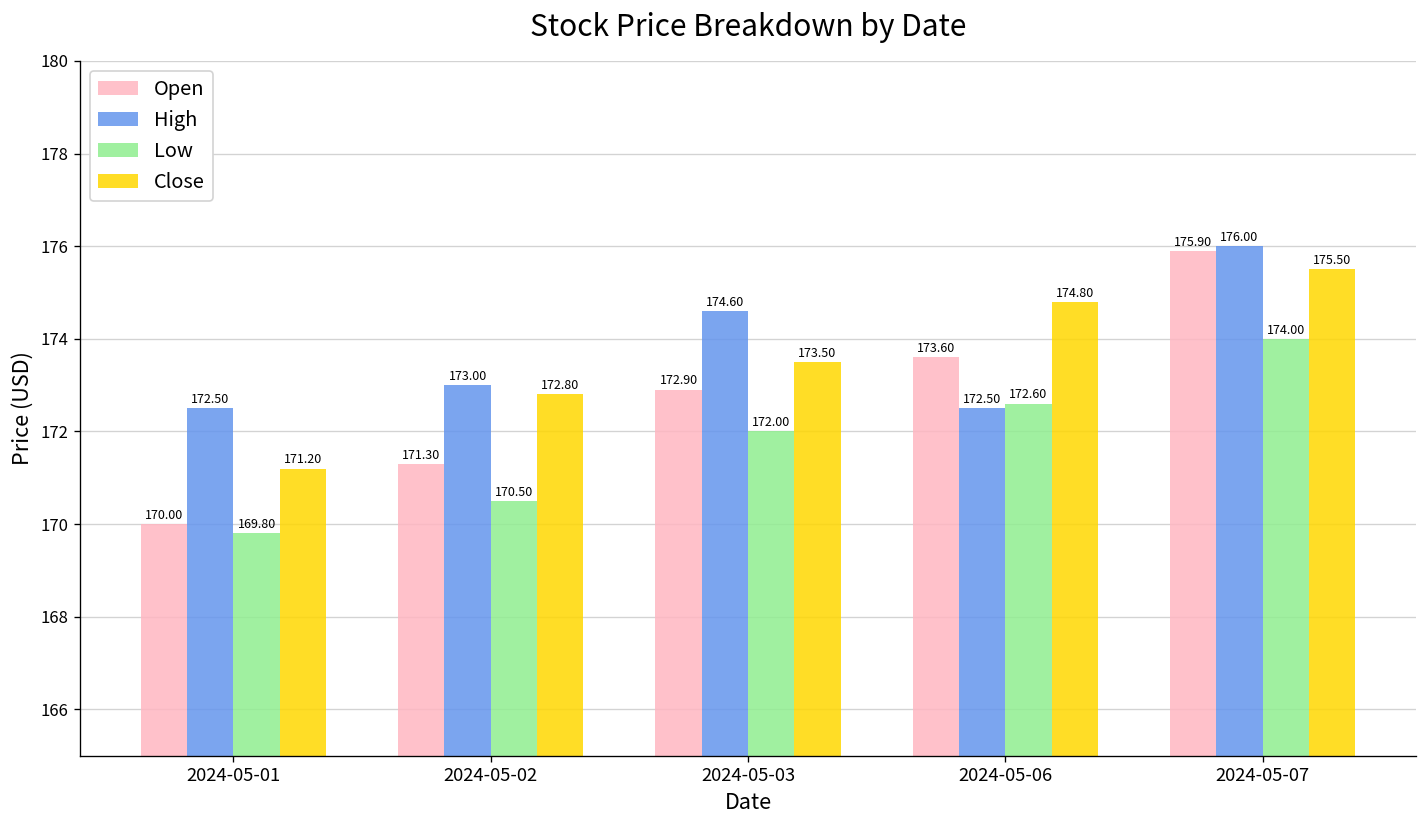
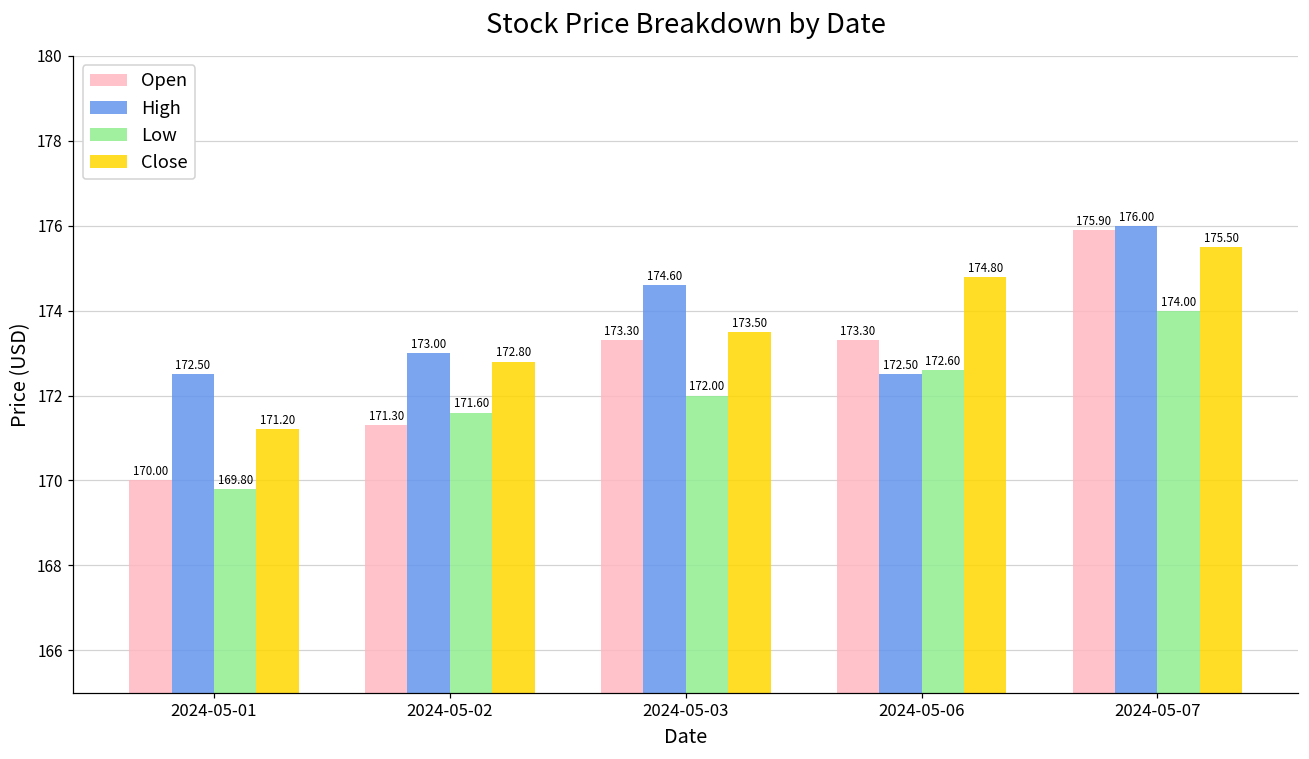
  {
    "Open": {
      "2024-05-01": 170.00,
      "2024-05-02": 171.30,
-     "2024-05-03": 172.90,
-     "2024-05-06": 173.60,
+     "2024-05-03": 173.30,
+     "2024-05-06": 173.30,
      "2024-05-07": 175.90
    },
    "High": {
      "2024-05-01": 172.50,
      "2024-05-02": 173.00,
      "2024-05-03": 174.60,
      "2024-05-06": 172.50,
      "2024-05-07": 176.00
    },
    "Low": {
      "2024-05-01": 169.80,
-     "2024-05-02": 170.50,
+     "2024-05-02": 171.60,
      "2024-05-03": 172.00,
      "2024-05-06": 172.60,
      "2024-05-07": 174.00
    },
    "Close": {
      "2024-05-01": 171.20,
      "2024-05-02": 172.80,
      "2024-05-03": 173.50,
      "2024-05-06": 174.80,
      "2024-05-07": 175.50
    }
  }
